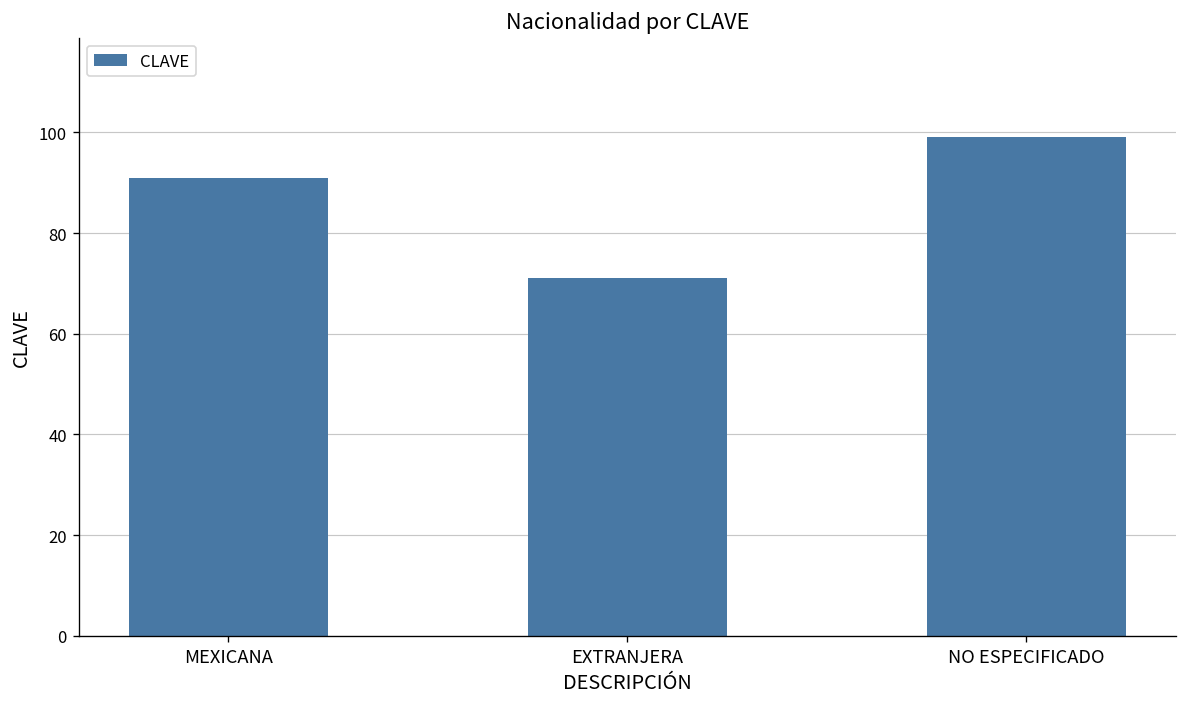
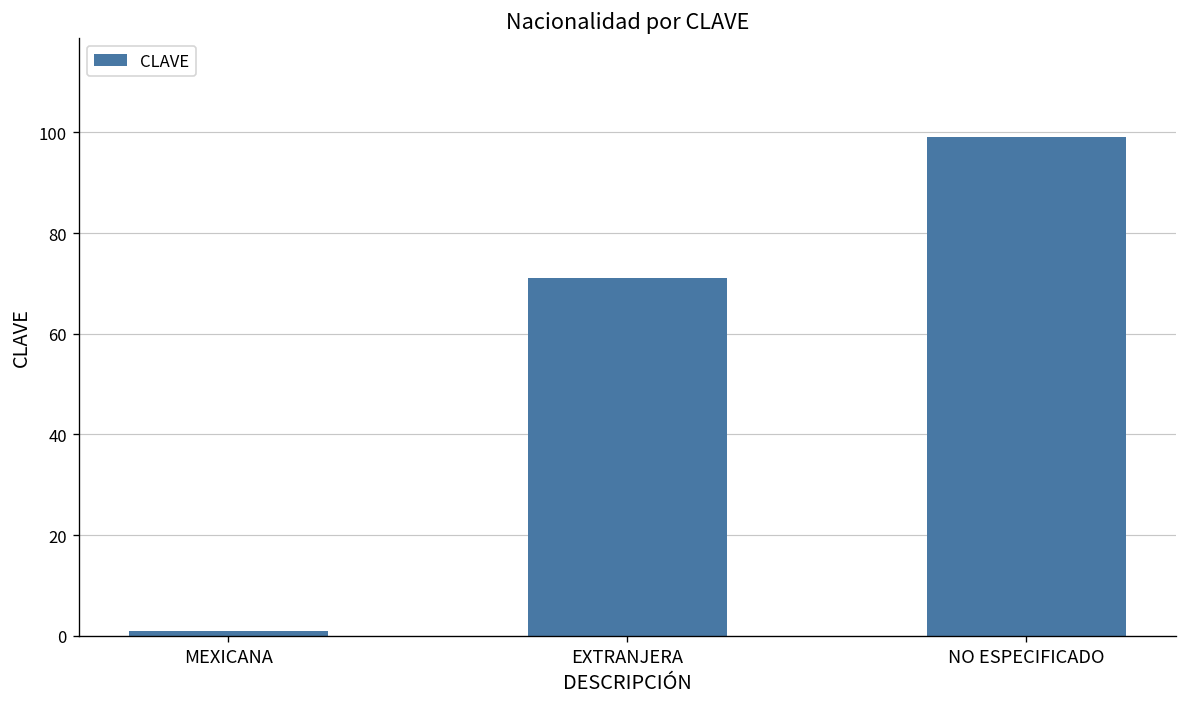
  {
-   "MEXICANA": 91,
+   "MEXICANA": 1,
    "EXTRANJERA": 71,
    "NO ESPECIFICADO": 99
  }
